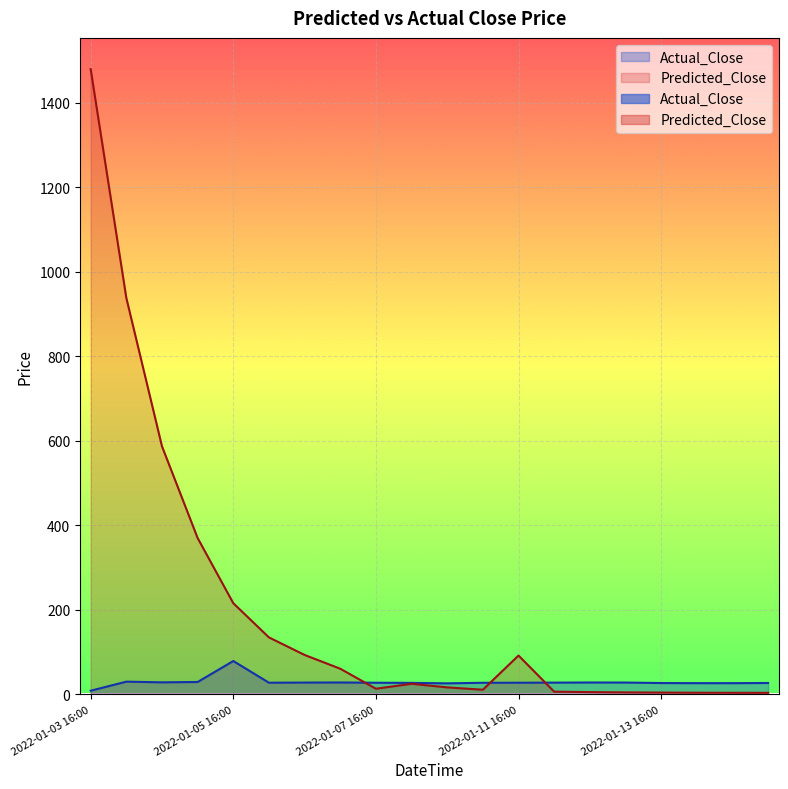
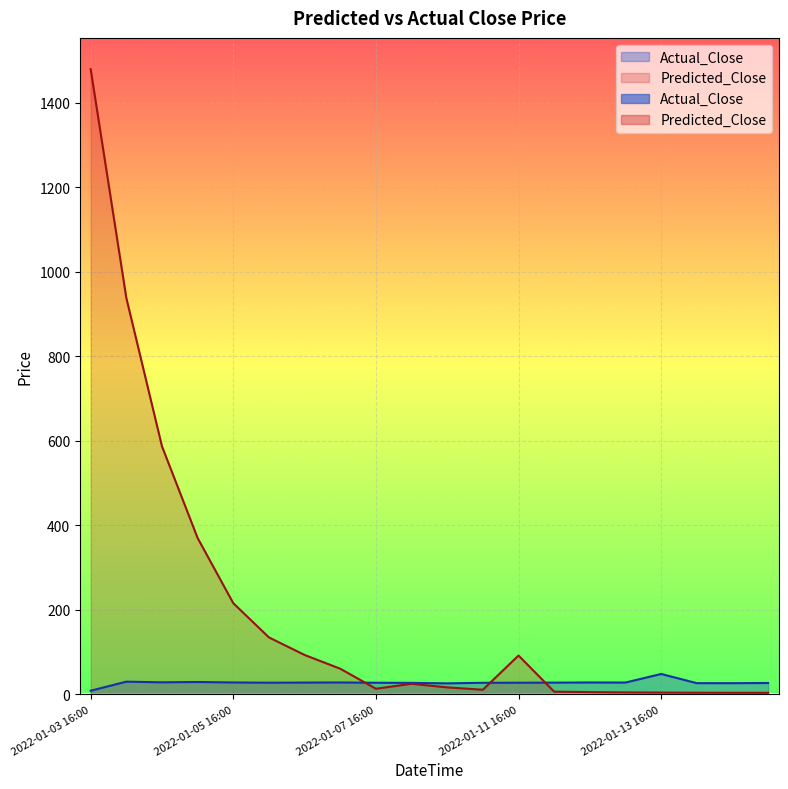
  {
    "Actual_Close": {
      "2022-01-03 16:00": 10,
-     "2022-01-05 16:00": 80,
+     "2022-01-05 16:00": 30,
      "2022-01-07 16:00": 30,
      "2022-01-11 16:00": 30,
-     "2022-01-13 16:00": 30
+     "2022-01-13 16:00": 50
    },
    "Predicted_Close": {
      "2022-01-03 16:00": 1480,
      "2022-01-05 16:00": 220,
      "2022-01-07 16:00": 10,
      "2022-01-11 16:00": 90,
      "2022-01-13 16:00": 0
    }
  }
